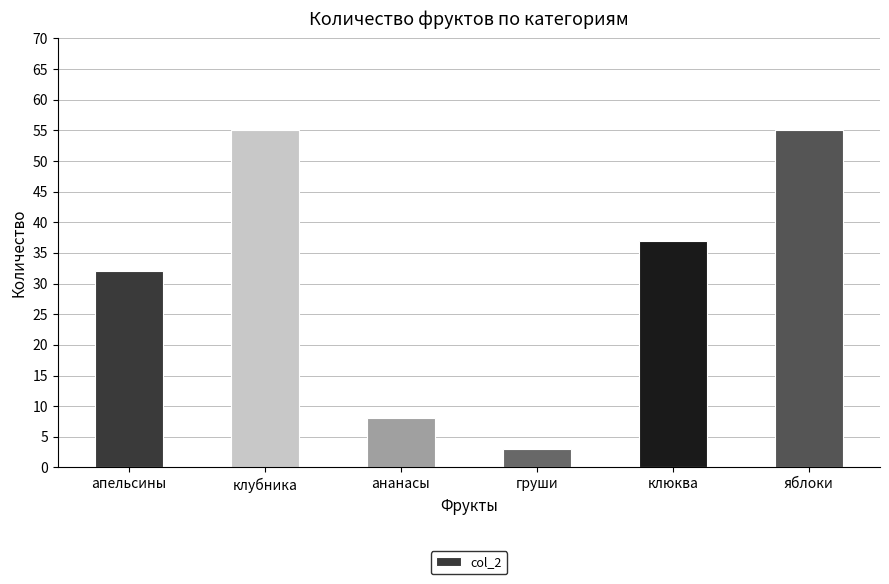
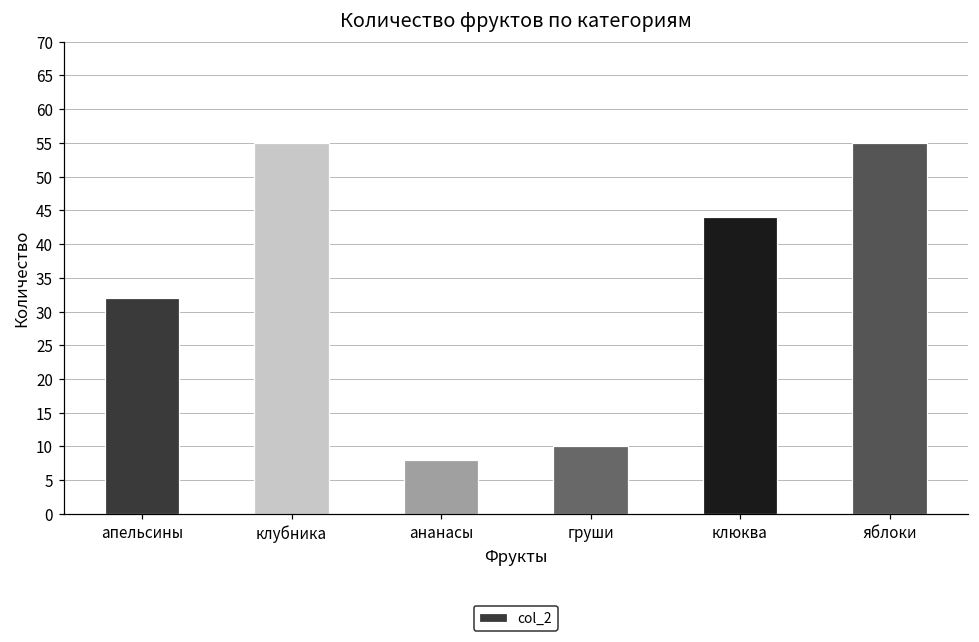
  {
    "апельсины": 32,
    "клубника": 55,
    "ананасы": 8,
-   "груши": 3,
-   "клюква": 37,
+   "груши": 10,
+   "клюква": 44,
    "яблоки": 55
  }
